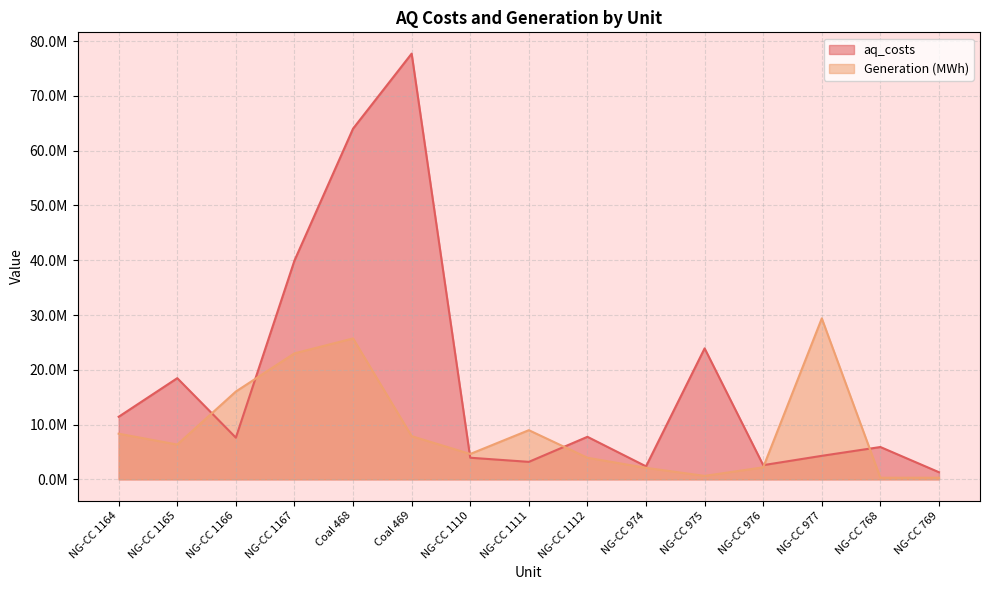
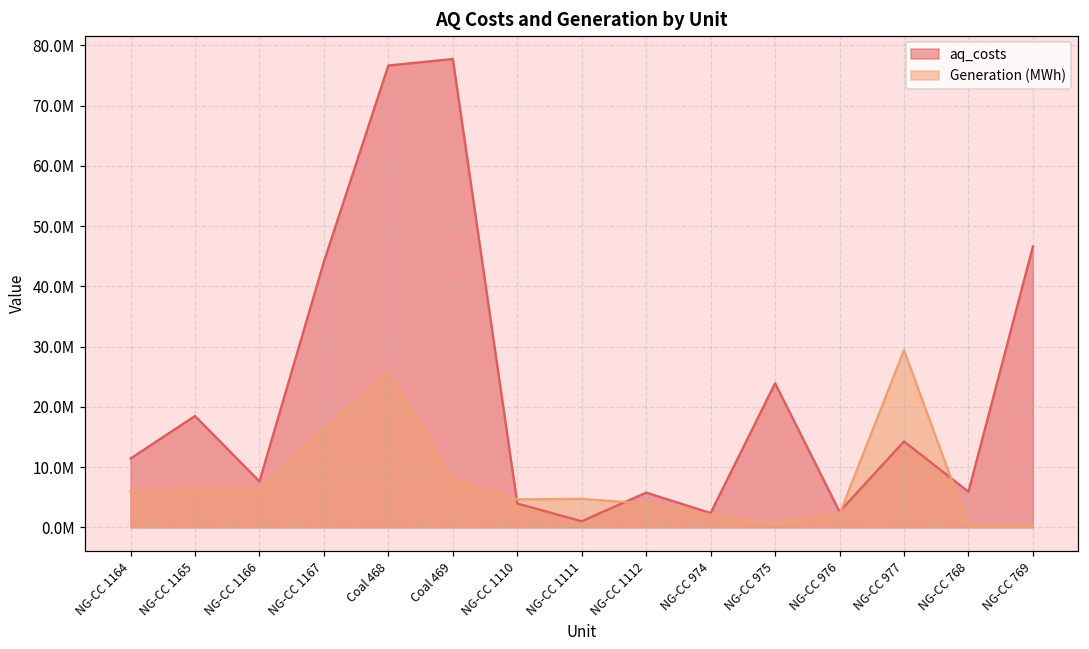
  {
    "aq_costs": {
      "NG-CC 1164": 11000000,
      "NG-CC 1165": 18000000,
      "NG-CC 1166": 8000000,
-     "NG-CC 1167": 40000000,
-     "Coal 468": 64000000,
+     "NG-CC 1167": 44000000,
+     "Coal 468": 77000000,
      "Coal 469": 78000000,
      "NG-CC 1110": 4000000,
-     "NG-CC 1111": 3000000,
-     "NG-CC 1112": 8000000,
+     "NG-CC 1111": 1000000,
+     "NG-CC 1112": 6000000,
      "NG-CC 975": 24000000,
-     "NG-CC 977": 4000000,
+     "NG-CC 977": 14000000,
      "NG-CC 768": 6000000,
-     "NG-CC 769": 1000000
+     "NG-CC 769": 47000000
    },
    "Generation (MWh)": {
-     "NG-CC 1164": 8000000,
+     "NG-CC 1164": 6000000,
      "NG-CC 1165": 6000000,
-     "NG-CC 1166": 16000000,
-     "NG-CC 1167": 23000000,
+     "NG-CC 1166": 6000000,
+     "NG-CC 1167": 16000000,
      "Coal 468": 26000000,
      "Coal 469": 8000000,
      "NG-CC 1110": 5000000,
-     "NG-CC 1111": 9000000,
+     "NG-CC 1111": 5000000,
      "NG-CC 1112": 4000000,
      "NG-CC 975": 1000000,
      "NG-CC 977": 29000000,
      "NG-CC 768": 0,
      "NG-CC 769": 0
    }
  }
